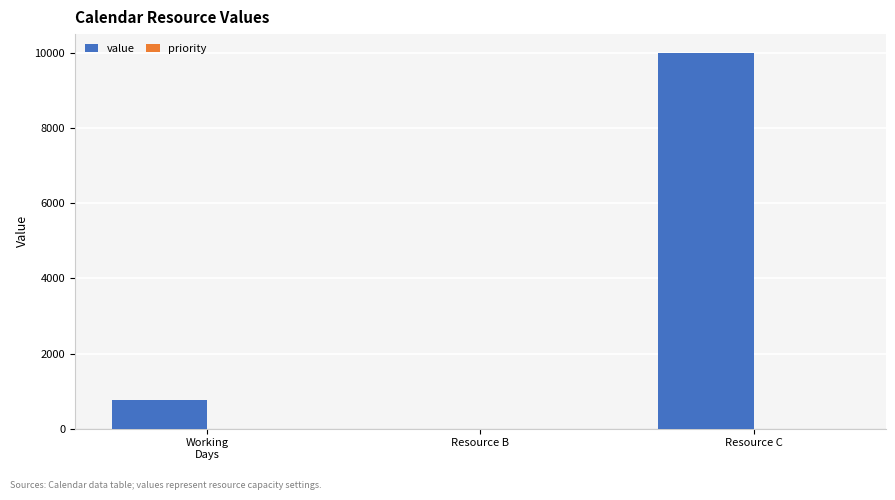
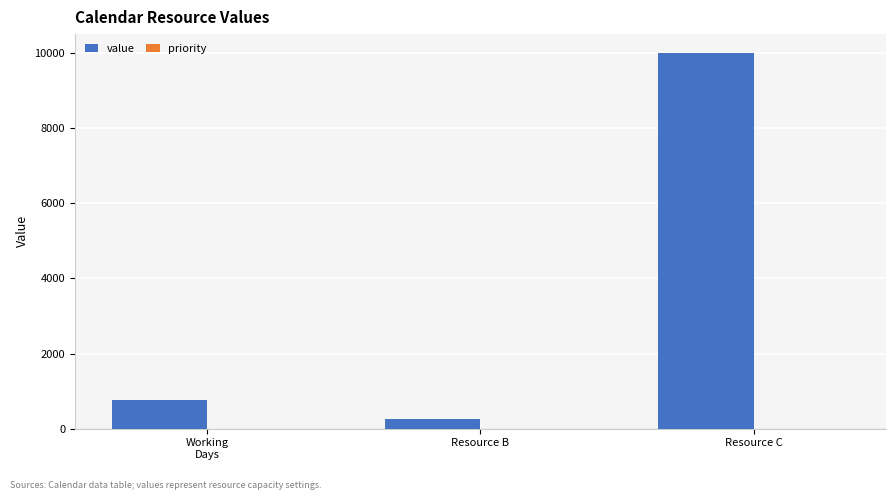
  {
    "value": {
      "Working Days": 800,
-     "Resource B": 0,
+     "Resource B": 200,
      "Resource C": 10000
    },
    "priority": {
      "Working Days": 0,
      "Resource B": 0,
      "Resource C": 0
    }
  }
